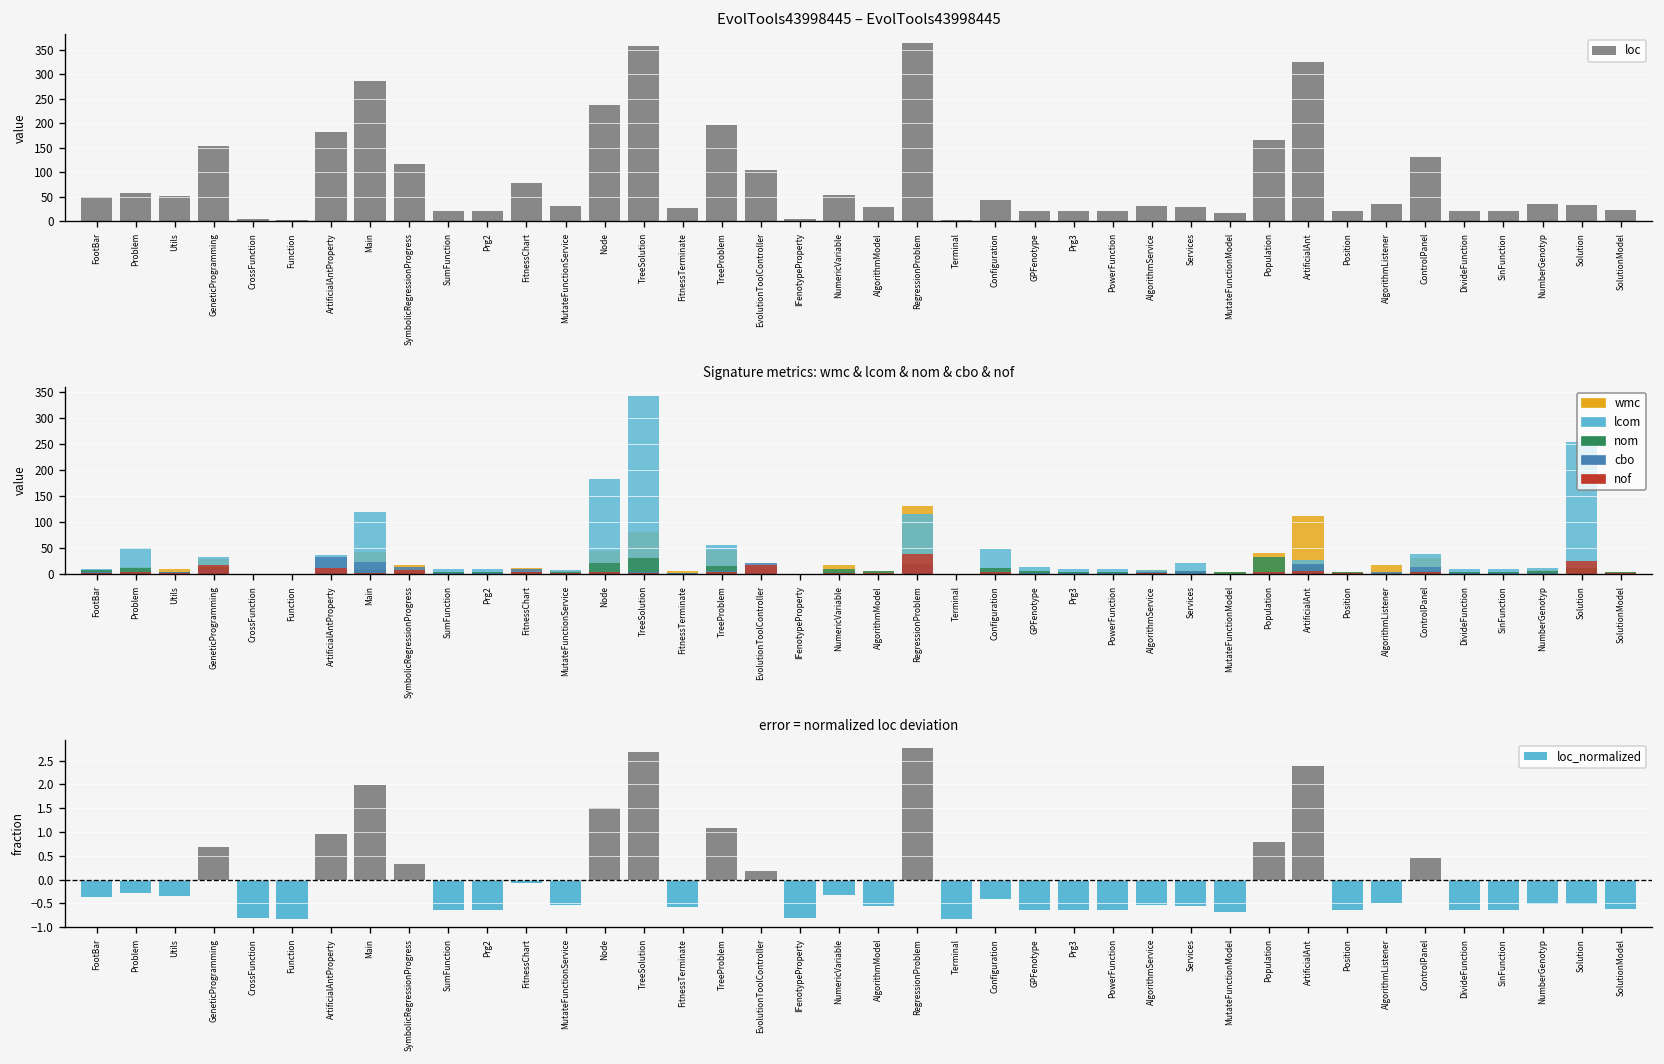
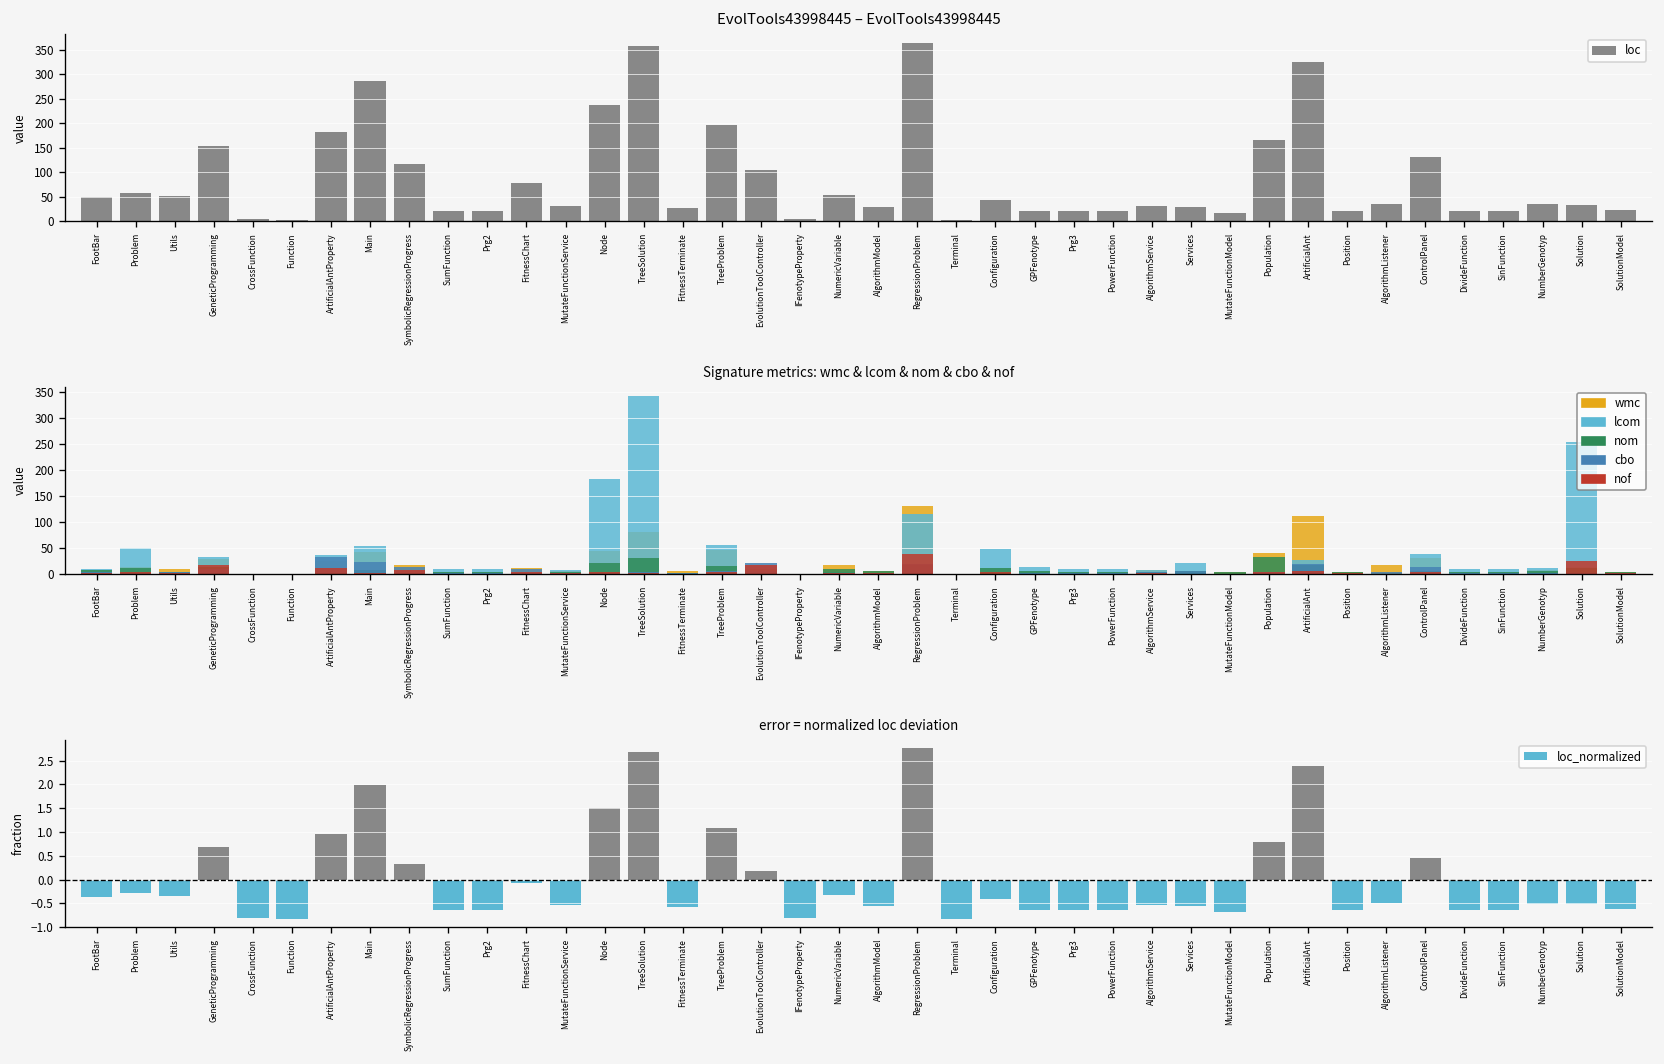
  {
    "EvolTools43998445 – EvolTools43998445": {
      "FootBar": 50,
      "Problem": 60,
      "Utils": 50,
      "GeneticProgramming": 150,
      "ArtificialAntProperty": 180,
      "Main": 290,
      "SymbolicRegressionProgress": 120,
      "SumFunction": 20,
      "Prg2": 20,
      "FitnessChart": 80,
      "MutateFunctionService": 30,
      "Node": 240,
      "TreeSolution": 360,
      "FitnessTerminate": 30,
      "TreeProblem": 200,
      "EvolutionToolController": 100,
      "NumericVariable": 50,
      "AlgorithmModel": 30,
      "RegressionProblem": 360,
      "Configuration": 40,
      "GPFenotype": 20,
      "Prg3": 20,
      "PowerFunction": 20,
      "AlgorithmService": 30,
      "Services": 30,
      "MutateFunctionModel": 20,
      "Population": 170,
      "ArtificialAnt": 330,
      "Position": 20,
      "AlgorithmListener": 40,
      "ControlPanel": 130,
      "DivideFunction": 20,
      "SinFunction": 20,
      "NumberGenotyp": 40,
      "Solution": 30,
      "SolutionModel": 20
    },
    "Signature metrics: wmc & lcom & nom & cbo & nof": {
      "wmc": {
        "FootBar": 10,
        "Utils": 10,
        "GeneticProgramming": 30,
        "Function": 0,
        "SymbolicRegressionProgress": 20,
        "FitnessChart": 10,
        "MutateFunctionService": 10,
        "FitnessTerminate": 10,
        "NumericVariable": 20,
        "AlgorithmModel": 10,
        "RegressionProblem": 130,
        "Terminal": 0,
        "AlgorithmService": 10,
        "Population": 40,
        "ArtificialAnt": 110,
        "AlgorithmListener": 20
      },
      "lcom": {
        "FootBar": 10,
        "Problem": 50,
        "GeneticProgramming": 30,
        "CrossFunction": 0,
        "Function": 0,
        "ArtificialAntProperty": 40,
-       "Main": 120,
+       "Main": 50,
        "SymbolicRegressionProgress": 0,
        "SumFunction": 10,
        "Prg2": 10,
        "FitnessChart": 0,
        "MutateFunctionService": 10,
        "Node": 180,
        "TreeSolution": 340,
        "TreeProblem": 60,
        "IFenotypeProperty": 0,
        "AlgorithmModel": 0,
        "Terminal": 0,
        "Configuration": 50,
        "GPFenotype": 20,
        "Prg3": 10,
        "PowerFunction": 10,
        "AlgorithmService": 10,
        "Services": 20,
        "MutateFunctionModel": 0,
        "Population": 0,
        "Position": 0,
        "AlgorithmListener": 0,
        "ControlPanel": 40,
        "DivideFunction": 10,
        "SinFunction": 10,
        "NumberGenotyp": 10,
        "SolutionModel": 0
      },
      "nom": {
        "FootBar": 10,
        "Function": 0,
        "AlgorithmModel": 10,
        "Terminal": 0
      },
      "cbo": {
        "Function": 0,
        "ArtificialAntProperty": 30,
        "SymbolicRegressionProgress": 10,
        "FitnessChart": 10,
        "EvolutionToolController": 20,
        "Terminal": 0,
        "Position": 0
      },
      "nof": {
        "CrossFunction": 0,
        "Function": 0,
        "SumFunction": 0,
        "Prg2": 0,
        "IFenotypeProperty": 0,
        "Terminal": 0,
        "Prg3": 0,
        "PowerFunction": 0,
        "Services": 0,
        "DivideFunction": 0,
        "SinFunction": 0
      }
    },
    "error = normalized loc deviation": {
      "FootBar": -0.4,
      "Problem": -0.3,
      "Utils": -0.3,
      "GeneticProgramming": 0.7,
      "CrossFunction": -0.8,
      "Function": -0.8,
      "ArtificialAntProperty": 1.0,
      "Main": 2.0,
      "SymbolicRegressionProgress": 0.3,
      "SumFunction": -0.6,
      "Prg2": -0.6,
      "FitnessChart": -0.1,
      "MutateFunctionService": -0.5,
      "Node": 1.5,
      "TreeSolution": 2.7,
      "FitnessTerminate": -0.6,
      "TreeProblem": 1.1,
      "EvolutionToolController": 0.2,
      "IFenotypeProperty": -0.8,
      "NumericVariable": -0.3,
      "AlgorithmModel": -0.6,
      "RegressionProblem": 2.8,
      "Terminal": -0.8,
      "Configuration": -0.4,
      "GPFenotype": -0.6,
      "Prg3": -0.6,
      "PowerFunction": -0.6,
      "AlgorithmService": -0.5,
      "Services": -0.6,
      "MutateFunctionModel": -0.7,
      "Population": 0.8,
      "ArtificialAnt": 2.4,
      "Position": -0.6,
      "AlgorithmListener": -0.5,
      "ControlPanel": 0.4,
      "DivideFunction": -0.6,
      "SinFunction": -0.6,
      "NumberGenotyp": -0.5,
      "Solution": -0.5,
      "SolutionModel": -0.6
    }
  }
